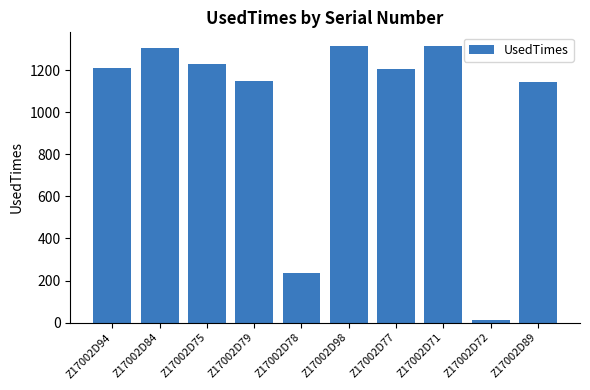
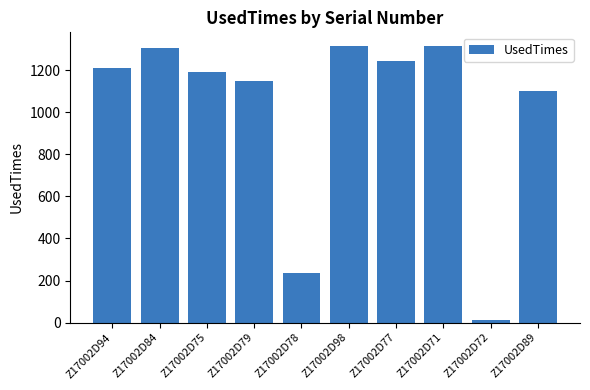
  {
    "Z17002D94": 1210,
    "Z17002D84": 1310,
-   "Z17002D75": 1230,
+   "Z17002D75": 1190,
    "Z17002D79": 1150,
    "Z17002D78": 240,
    "Z17002D98": 1320,
-   "Z17002D77": 1210,
+   "Z17002D77": 1250,
    "Z17002D71": 1320,
-   "Z17002D89": 1150
+   "Z17002D89": 1100
  }
